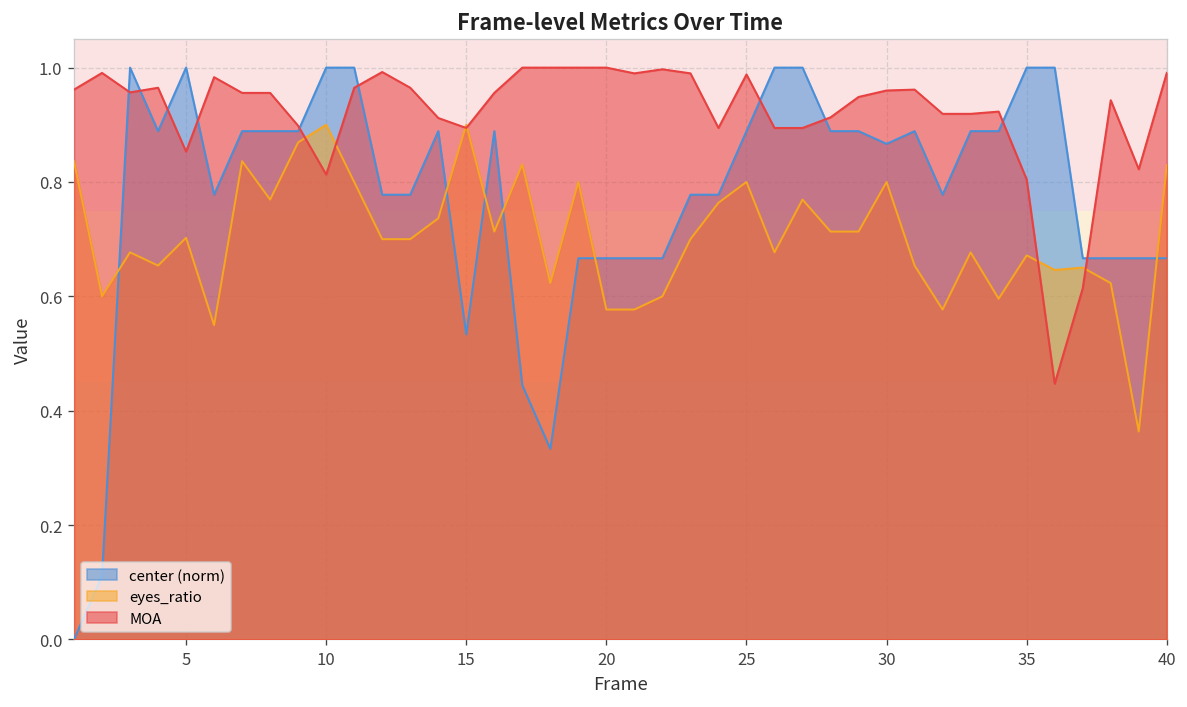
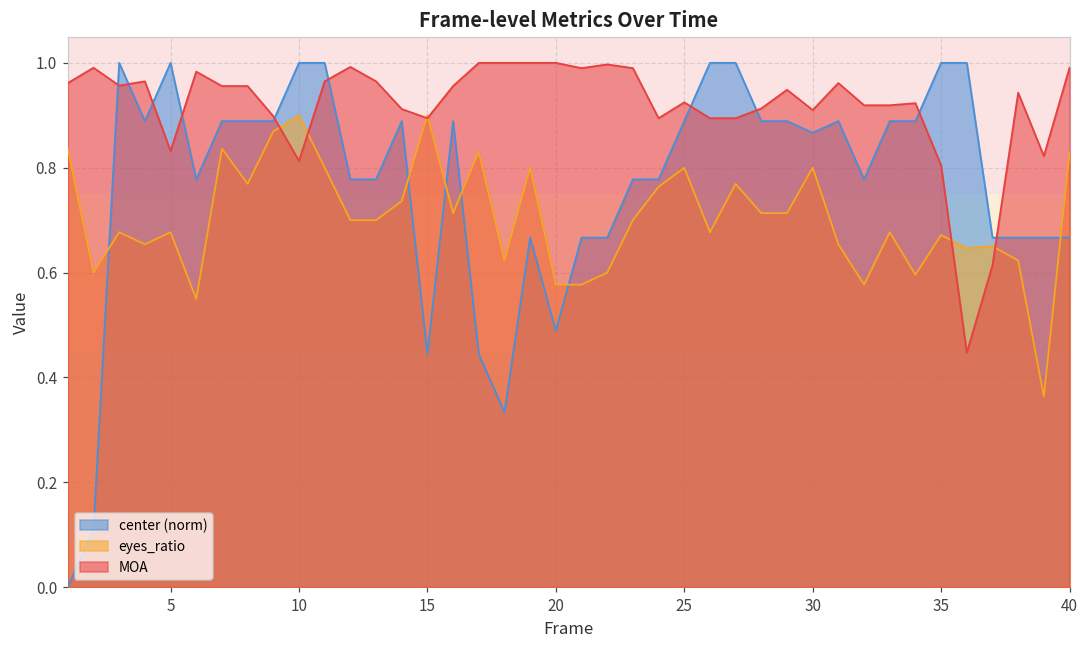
  {
    "center (norm)": {
      "5": 1.00,
      "10": 1.00,
-     "15": 0.53,
-     "20": 0.67,
+     "15": 0.44,
+     "20": 0.49,
      "25": 0.89,
      "30": 0.87,
      "35": 1.00,
      "40": 0.67
    },
    "eyes_ratio": {
-     "5": 0.70,
+     "5": 0.68,
      "10": 0.90,
      "15": 0.90,
      "20": 0.58,
      "25": 0.80,
      "30": 0.80,
      "35": 0.67,
      "40": 0.83
    },
    "MOA": {
-     "5": 0.85,
+     "5": 0.83,
      "10": 0.81,
      "15": 0.89,
      "20": 1.00,
-     "25": 0.99,
-     "30": 0.96,
+     "25": 0.92,
+     "30": 0.91,
      "35": 0.80,
      "40": 0.99
    }
  }
